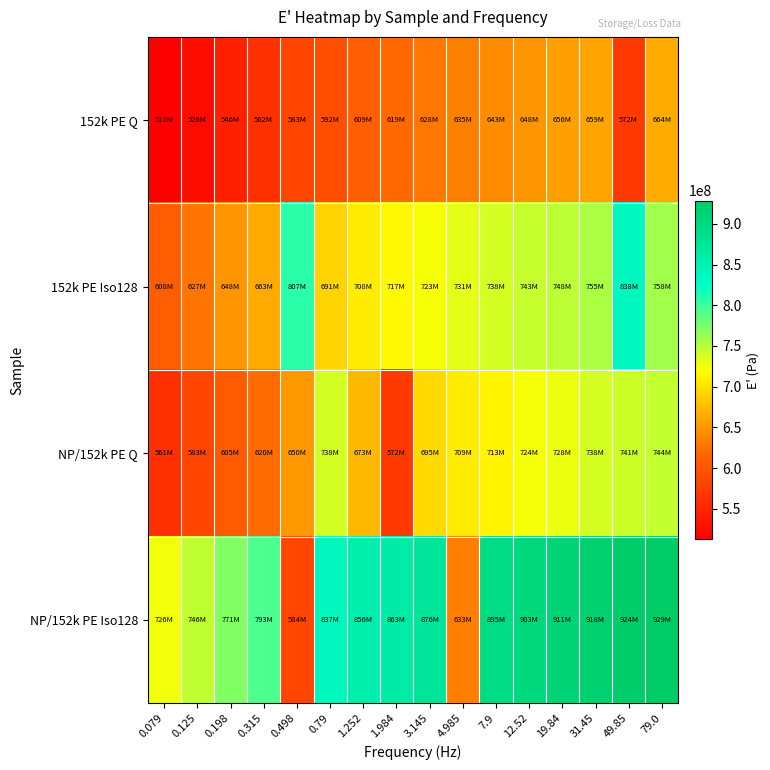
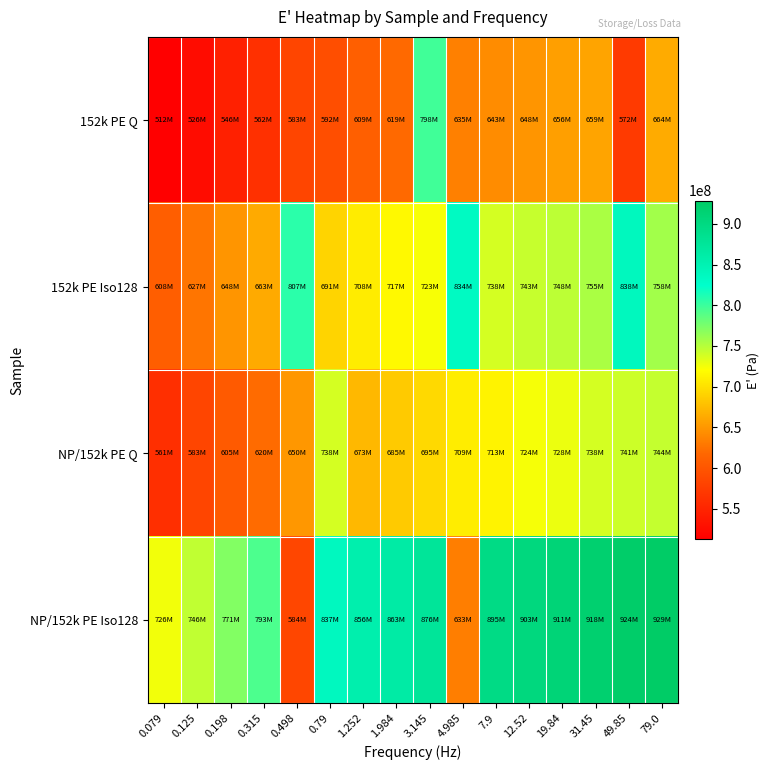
  {
    "152k PE Q": {
      "0.079": "512M",
      "0.125": "526M",
      "0.198": "546M",
      "0.315": "562M",
      "0.498": "583M",
      "0.79": "592M",
      "1.252": "609M",
      "1.984": "619M",
-     "3.145": "628M",
+     "3.145": "798M",
      "4.985": "635M",
      "7.9": "643M",
      "12.52": "648M",
      "19.84": "656M",
      "31.45": "659M",
      "49.85": "572M",
      "79.0": "664M"
    },
    "152k PE Iso128": {
      "0.079": "608M",
      "0.125": "627M",
      "0.198": "648M",
      "0.315": "663M",
      "0.498": "807M",
      "0.79": "691M",
      "1.252": "708M",
      "1.984": "717M",
      "3.145": "723M",
-     "4.985": "731M",
+     "4.985": "834M",
      "7.9": "738M",
      "12.52": "743M",
      "19.84": "748M",
      "31.45": "755M",
      "49.85": "838M",
      "79.0": "758M"
    },
    "NP/152k PE Q": {
      "0.079": "561M",
      "0.125": "583M",
      "0.198": "605M",
      "0.315": "620M",
      "0.498": "650M",
      "0.79": "738M",
      "1.252": "673M",
-     "1.984": "572M",
+     "1.984": "685M",
      "3.145": "695M",
      "4.985": "709M",
      "7.9": "713M",
      "12.52": "724M",
      "19.84": "728M",
      "31.45": "738M",
      "49.85": "741M",
      "79.0": "744M"
    },
    "NP/152k PE Iso128": {
      "0.079": "726M",
      "0.125": "746M",
      "0.198": "771M",
      "0.315": "793M",
      "0.498": "584M",
      "0.79": "837M",
      "1.252": "856M",
      "1.984": "863M",
      "3.145": "876M",
      "4.985": "633M",
      "7.9": "895M",
      "12.52": "903M",
      "19.84": "911M",
      "31.45": "918M",
      "49.85": "924M",
      "79.0": "929M"
    }
  }
